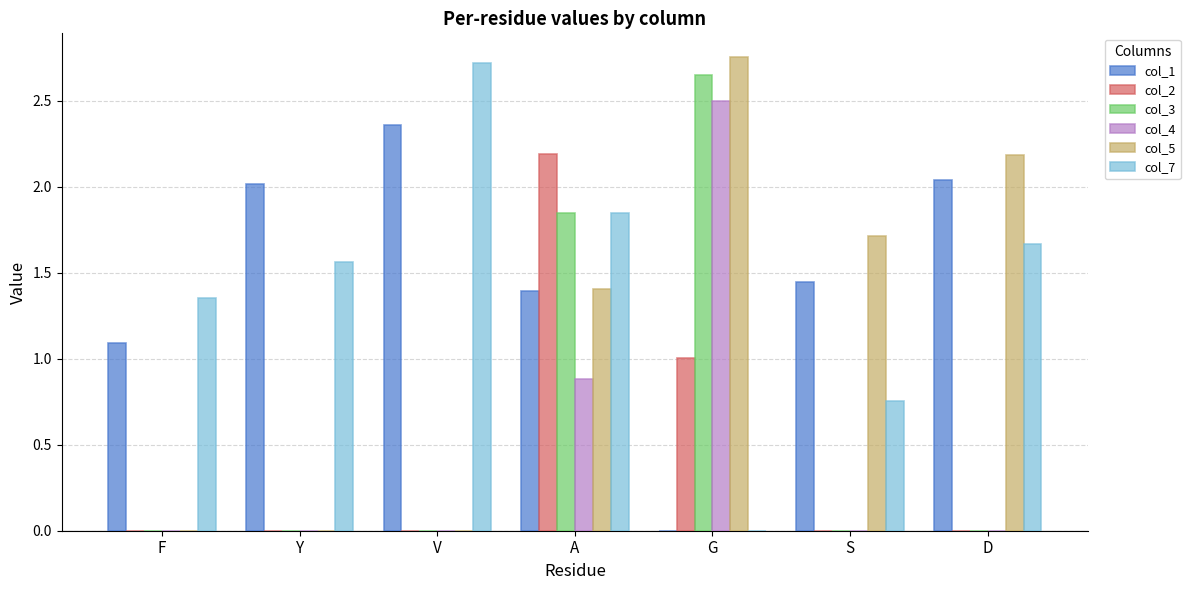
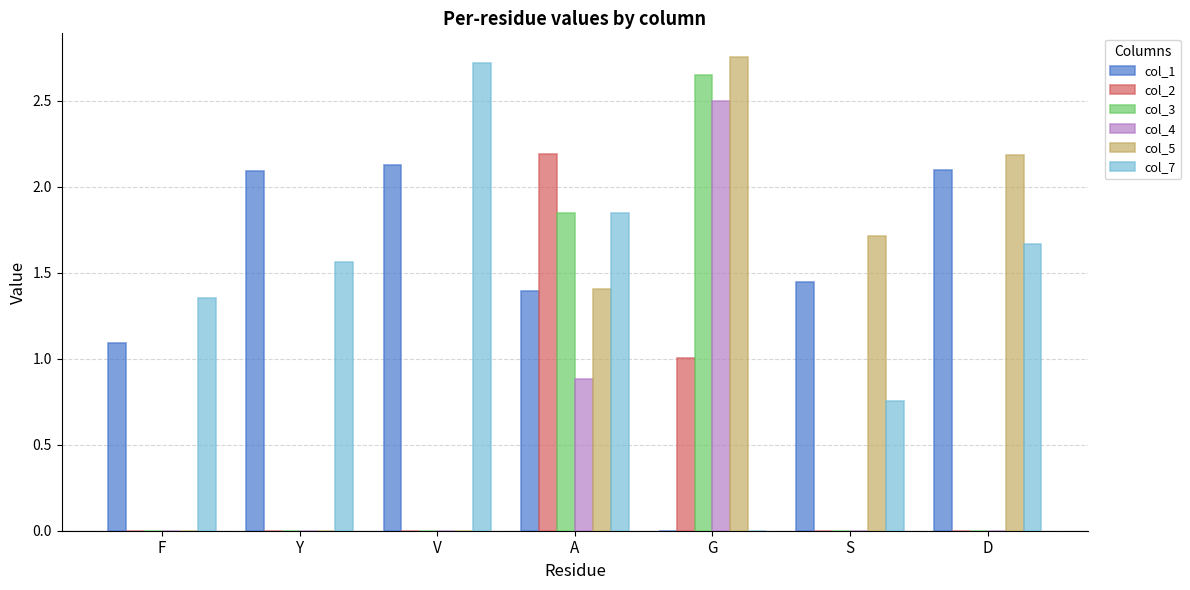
  {
    "col_1": {
      "F": 1.09,
-     "Y": 2.02,
-     "V": 2.36,
+     "Y": 2.09,
+     "V": 2.13,
      "A": 1.39,
      "G": 0.00,
      "S": 1.45,
-     "D": 2.04
+     "D": 2.10
    },
    "col_2": {
      "F": 0.00,
      "Y": 0.00,
      "V": 0.00,
      "A": 2.19,
      "G": 1.00,
      "S": 0.00,
      "D": 0.00
    },
    "col_3": {
      "F": 0.00,
      "Y": 0.00,
      "V": 0.00,
      "A": 1.85,
      "G": 2.65,
      "S": 0.00,
      "D": 0.00
    },
    "col_4": {
      "F": 0.00,
      "Y": 0.00,
      "V": 0.00,
      "A": 0.88,
      "G": 2.50,
      "S": 0.00,
      "D": 0.00
    },
    "col_5": {
      "F": 0.00,
      "Y": 0.00,
      "V": 0.00,
      "A": 1.40,
      "G": 2.75,
      "S": 1.71,
      "D": 2.18
    },
    "col_7": {
      "F": 1.35,
      "Y": 1.56,
      "V": 2.72,
      "A": 1.85,
      "G": 0.00,
      "S": 0.75,
      "D": 1.67
    }
  }
